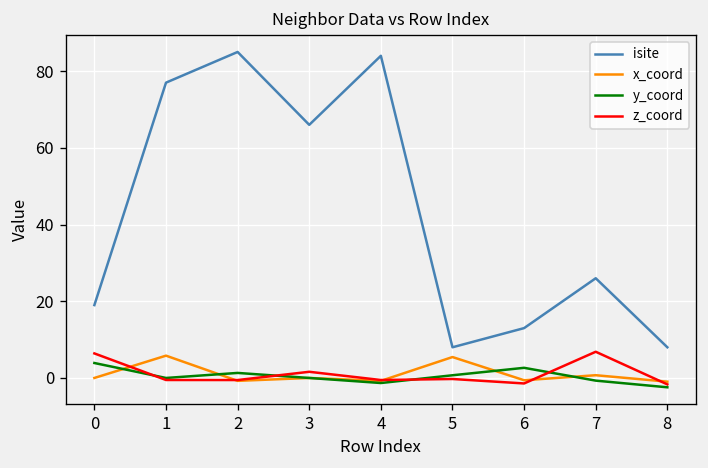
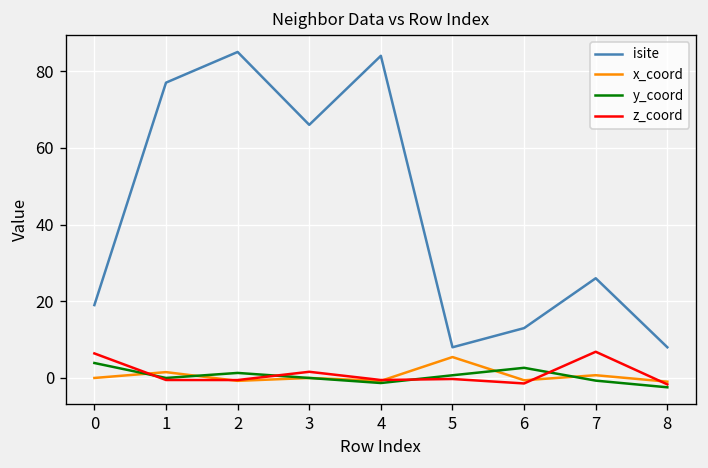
  {
    "isite": {
      "0": 19,
      "1": 77,
      "2": 85,
      "3": 66,
      "4": 84,
      "5": 8,
      "6": 13,
      "7": 26,
      "8": 8
    },
    "x_coord": {
      "0": 0,
-     "1": 6,
+     "1": 2,
      "5": 5,
      "6": -1,
      "7": 1
    },
    "y_coord": {
      "0": 4,
      "2": 1,
      "5": 1,
      "6": 3,
      "7": -1
    },
    "z_coord": {
      "0": 6,
      "3": 2,
      "5": 0,
      "6": -1,
      "7": 7
    }
  }
